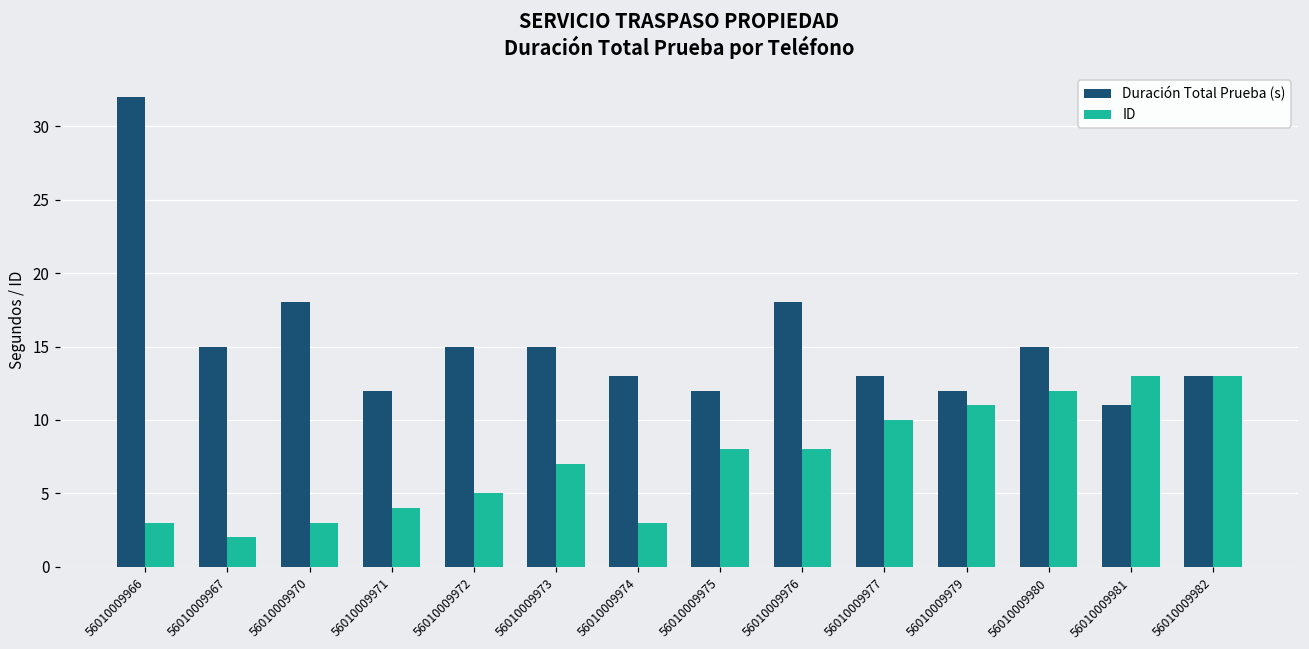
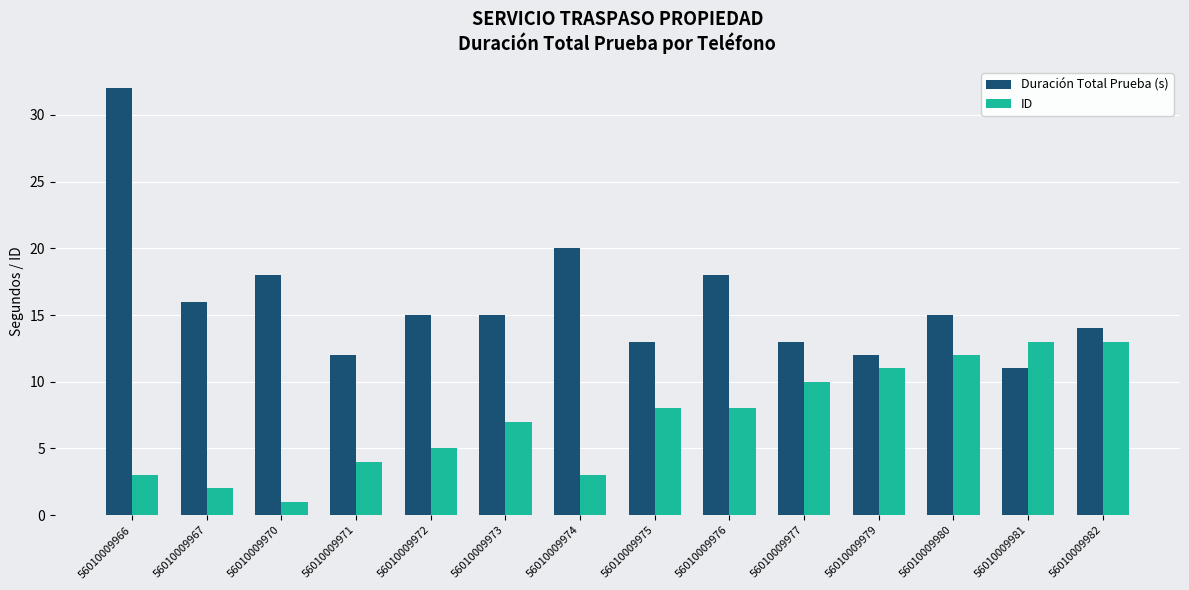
  {
    "Duración Total Prueba (s)": {
      "56010009966": 32,
-     "56010009967": 15,
+     "56010009967": 16,
      "56010009970": 18,
      "56010009971": 12,
      "56010009972": 15,
      "56010009973": 15,
-     "56010009974": 13,
-     "56010009975": 12,
+     "56010009974": 20,
+     "56010009975": 13,
      "56010009976": 18,
      "56010009977": 13,
      "56010009979": 12,
      "56010009980": 15,
      "56010009981": 11,
-     "56010009982": 13
+     "56010009982": 14
    },
    "ID": {
      "56010009966": 3,
      "56010009967": 2,
-     "56010009970": 3,
+     "56010009970": 1,
      "56010009971": 4,
      "56010009972": 5,
      "56010009973": 7,
      "56010009974": 3,
      "56010009975": 8,
      "56010009976": 8,
      "56010009977": 10,
      "56010009979": 11,
      "56010009980": 12,
      "56010009981": 13,
      "56010009982": 13
    }
  }
